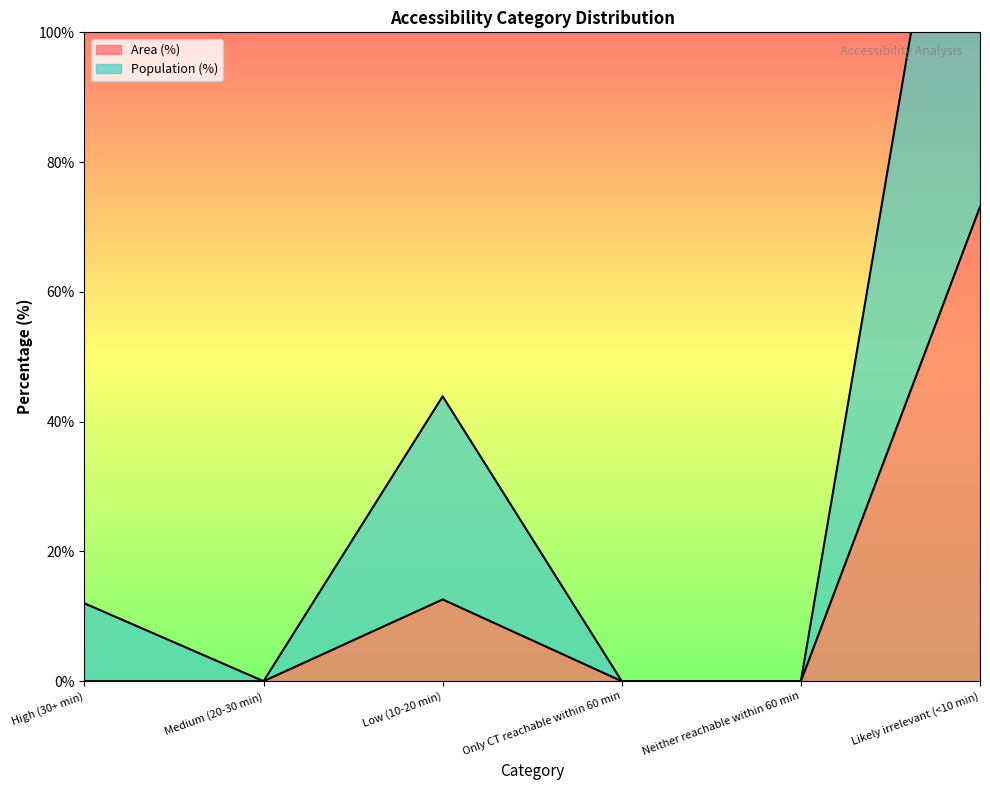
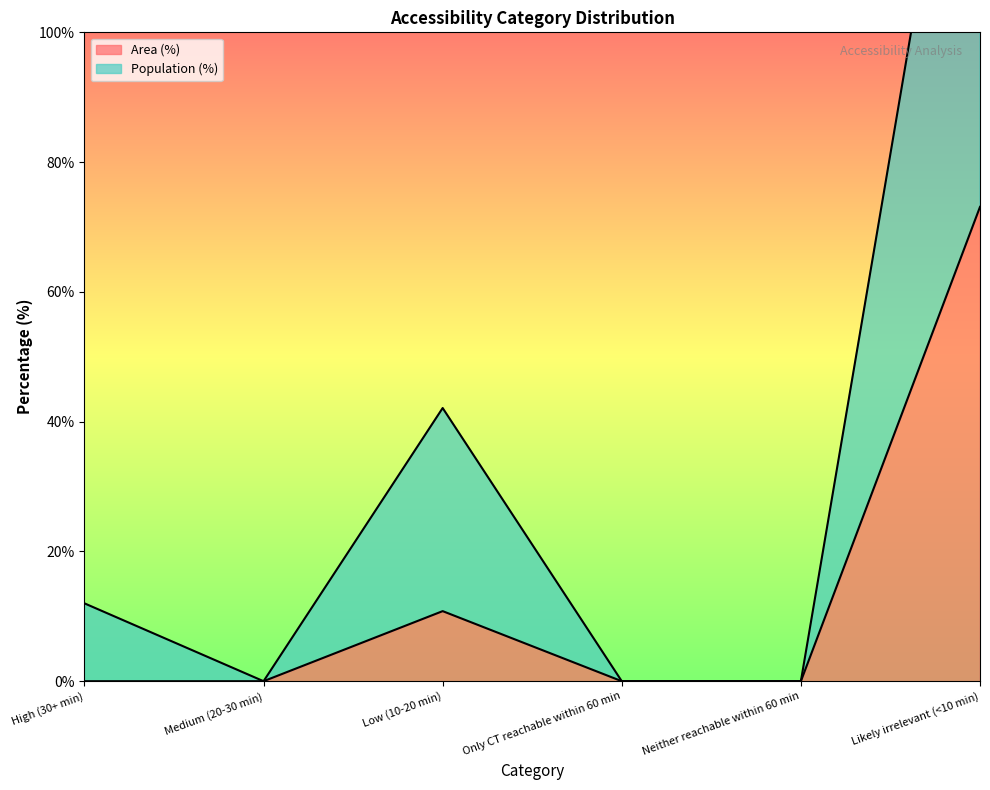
  {
    "Area (%)": {
      "High (30+ min)": "0%",
-     "Low (10-20 min)": "13%",
+     "Low (10-20 min)": "11%",
      "Likely irrelevant (<10 min)": "73%"
    },
    "Population (%)": {
      "High (30+ min)": "12%",
      "Low (10-20 min)": "31%"
    }
  }
